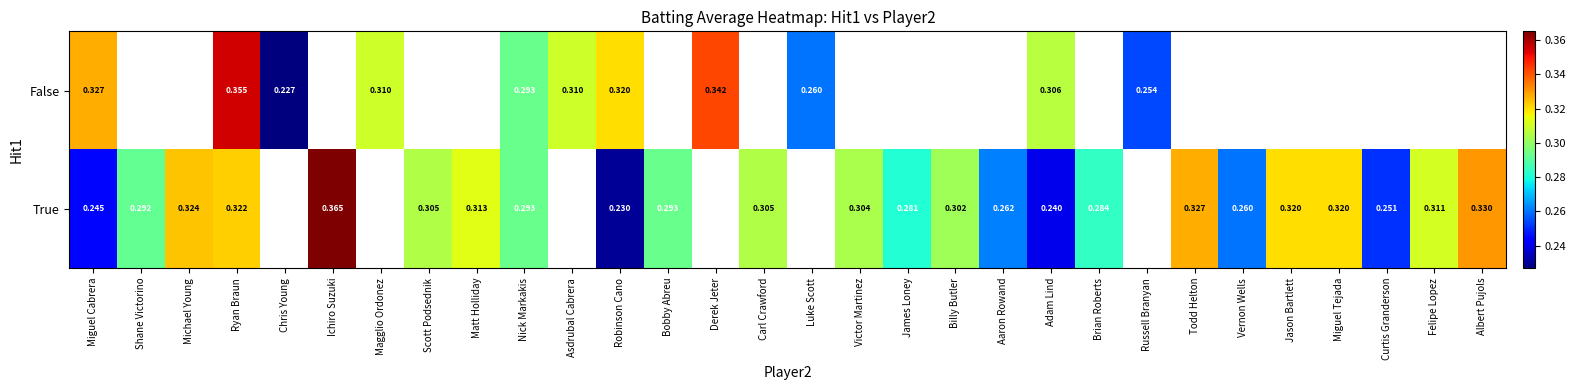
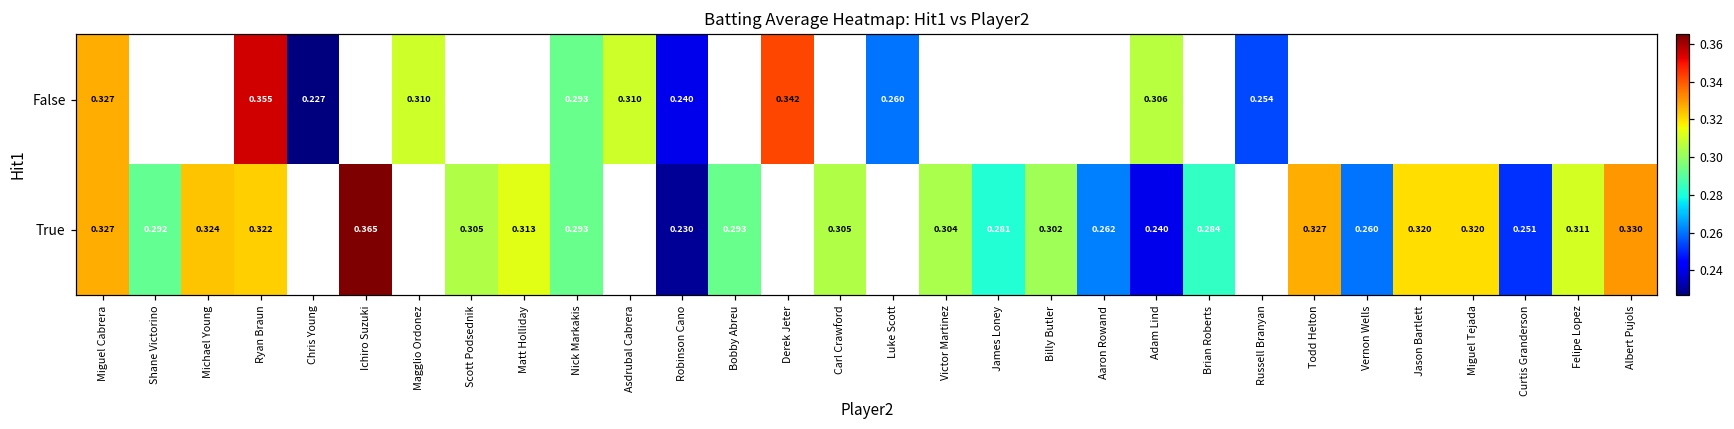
  {
    "False": {
      "Miguel Cabrera": 0.327,
      "Ryan Braun": 0.355,
      "Chris Young": 0.227,
      "Magglio Ordonez": 0.310,
      "Nick Markakis": 0.293,
      "Asdrubal Cabrera": 0.310,
-     "Robinson Cano": 0.320,
+     "Robinson Cano": 0.240,
      "Derek Jeter": 0.342,
      "Luke Scott": 0.260,
      "Adam Lind": 0.306,
      "Russell Branyan": 0.254
    },
    "True": {
-     "Miguel Cabrera": 0.245,
+     "Miguel Cabrera": 0.327,
      "Shane Victorino": 0.292,
      "Michael Young": 0.324,
      "Ryan Braun": 0.322,
      "Ichiro Suzuki": 0.365,
      "Scott Podsednik": 0.305,
      "Matt Holliday": 0.313,
      "Nick Markakis": 0.293,
      "Robinson Cano": 0.230,
      "Bobby Abreu": 0.293,
      "Carl Crawford": 0.305,
      "Victor Martinez": 0.304,
      "James Loney": 0.281,
      "Billy Butler": 0.302,
      "Aaron Rowand": 0.262,
      "Adam Lind": 0.240,
      "Brian Roberts": 0.284,
      "Todd Helton": 0.327,
      "Vernon Wells": 0.260,
      "Jason Bartlett": 0.320,
      "Miguel Tejada": 0.320,
      "Curtis Granderson": 0.251,
      "Felipe Lopez": 0.311,
      "Albert Pujols": 0.330
    }
  }
